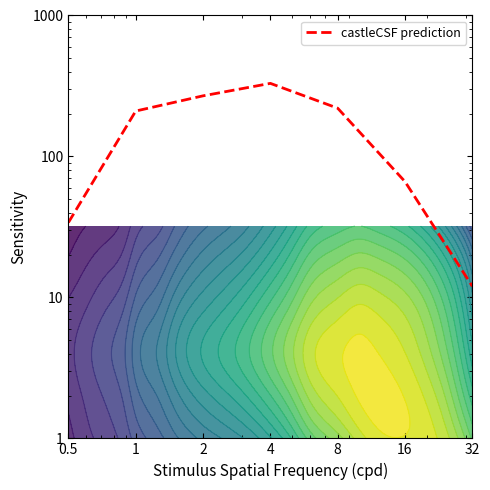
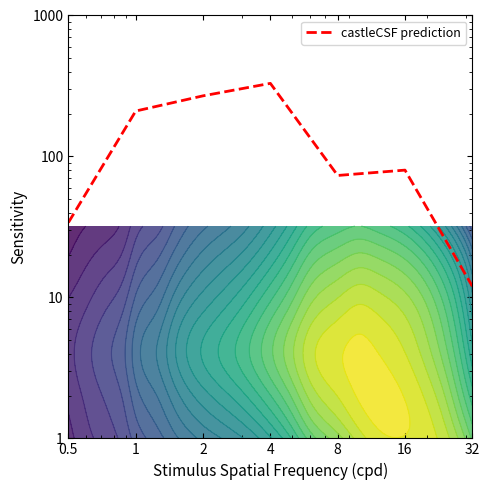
  {
    "0.5": 34,
    "1": 210,
    "2": 270,
    "4": 330,
-   "8": 220,
-   "16": 70,
+   "8": 70,
+   "16": 80,
    "32": 12
  }
